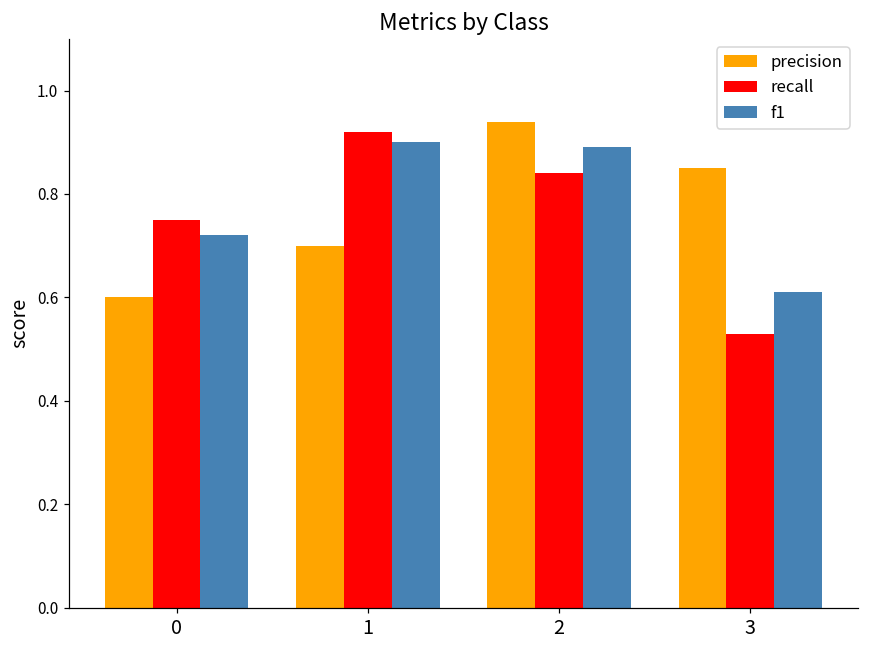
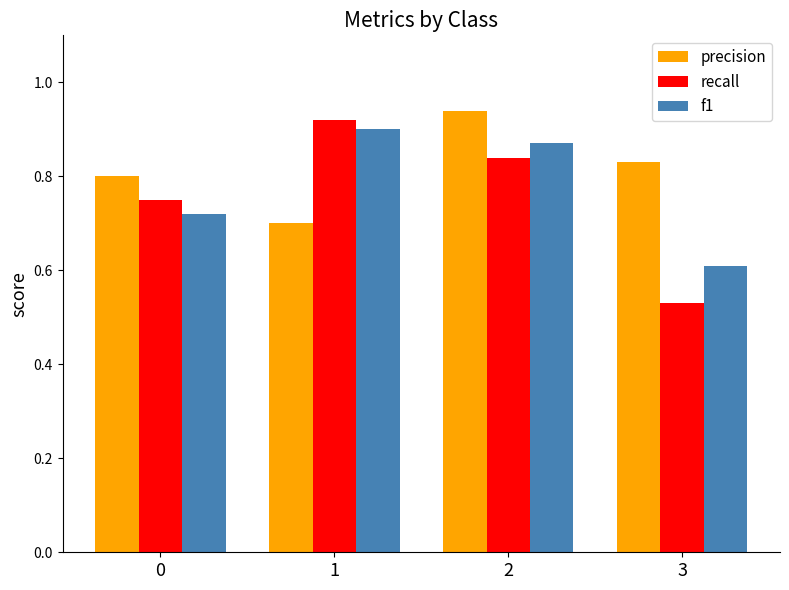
  {
    "precision": {
-     "0": 0.6,
+     "0": 0.8,
      "1": 0.70,
      "2": 0.94,
-     "3": 0.85
+     "3": 0.83
    },
    "recall": {
      "0": 0.75,
      "1": 0.92,
      "2": 0.84,
      "3": 0.53
    },
    "f1": {
      "0": 0.72,
      "1": 0.90,
-     "2": 0.89,
+     "2": 0.87,
      "3": 0.61
    }
  }
